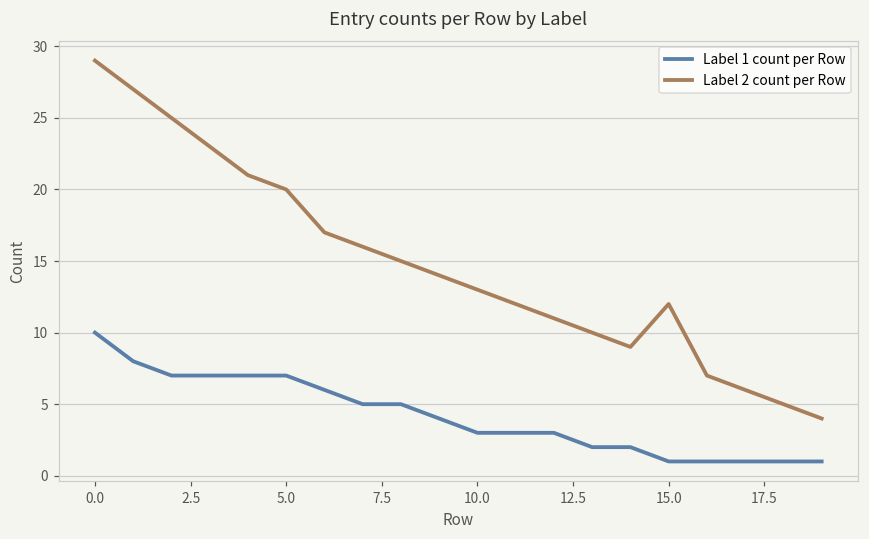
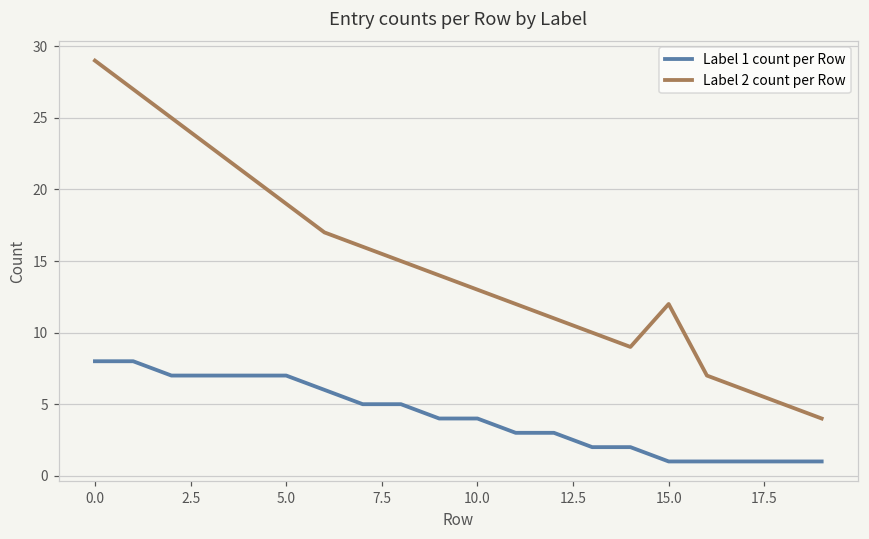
  {
    "Label 1 count per Row": {
-     "0.0": 10,
+     "0.0": 8,
      "5.0": 7,
-     "10.0": 3,
+     "10.0": 4,
      "15.0": 1
    },
    "Label 2 count per Row": {
      "0.0": 29,
-     "5.0": 20,
+     "5.0": 19,
      "10.0": 13,
      "15.0": 12
    }
  }
